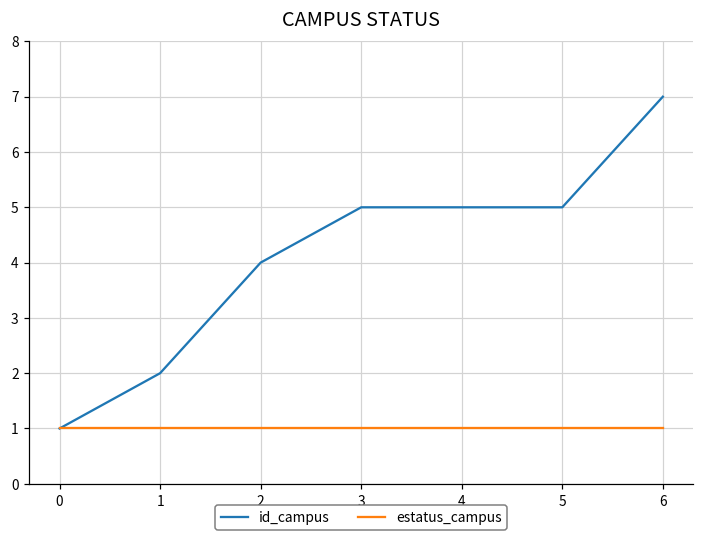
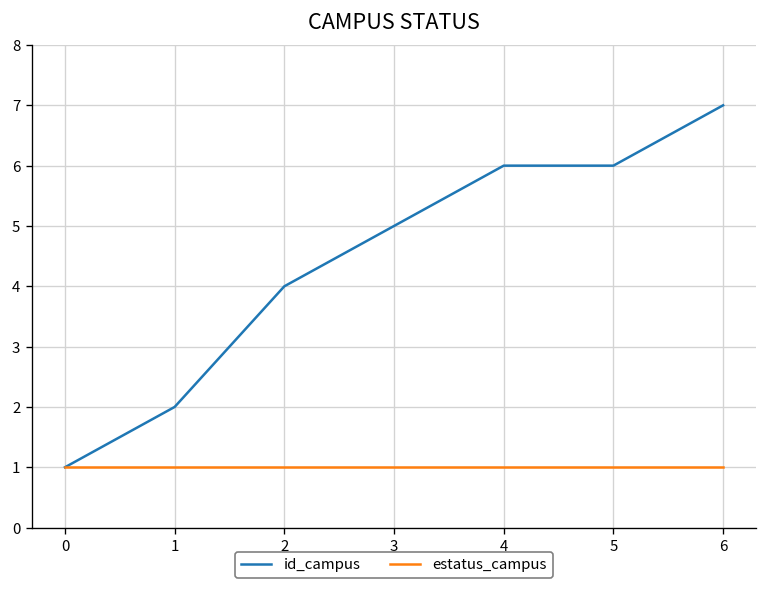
  {
    "id_campus": {
      "1": 2,
      "2": 4,
      "3": 5,
-     "4": 5,
-     "5": 5,
+     "4": 6,
+     "5": 6,
      "6": 7
    },
    "estatus_campus": {
      "1": 1,
      "2": 1,
      "3": 1,
      "4": 1,
      "5": 1,
      "6": 1
    }
  }
